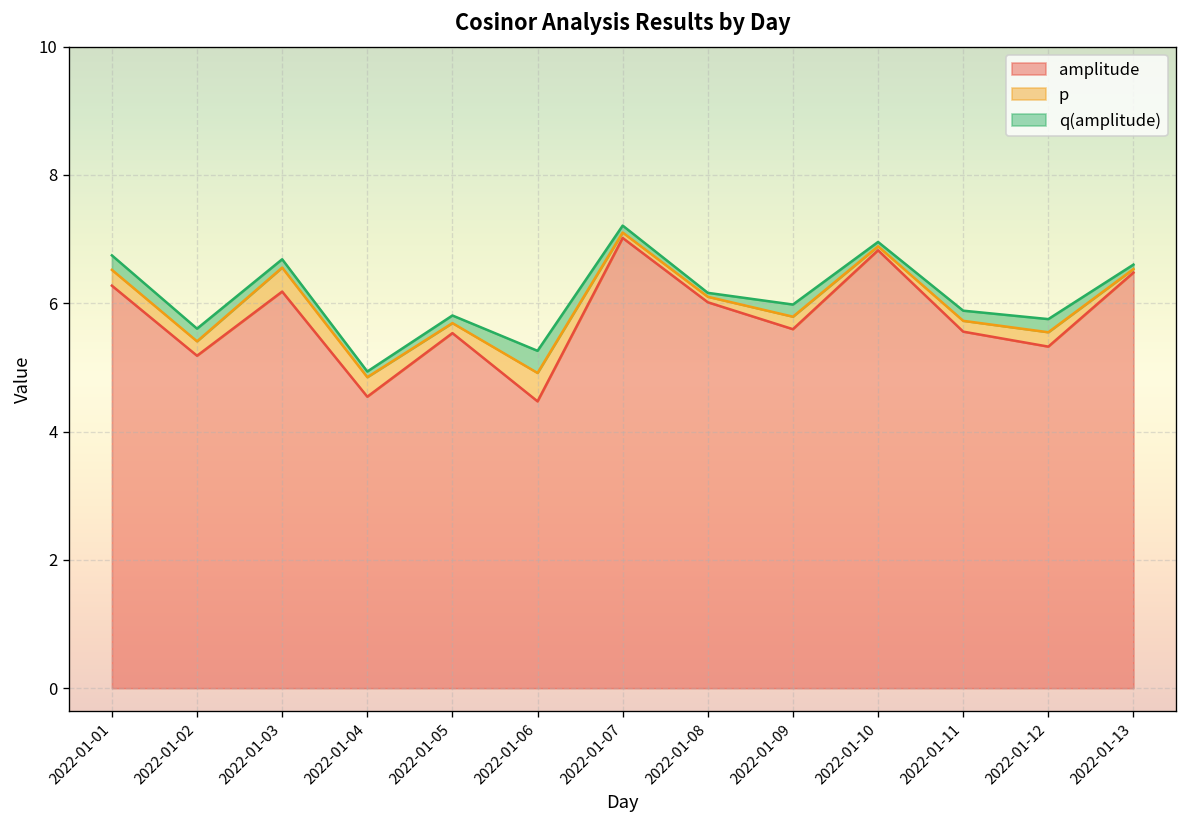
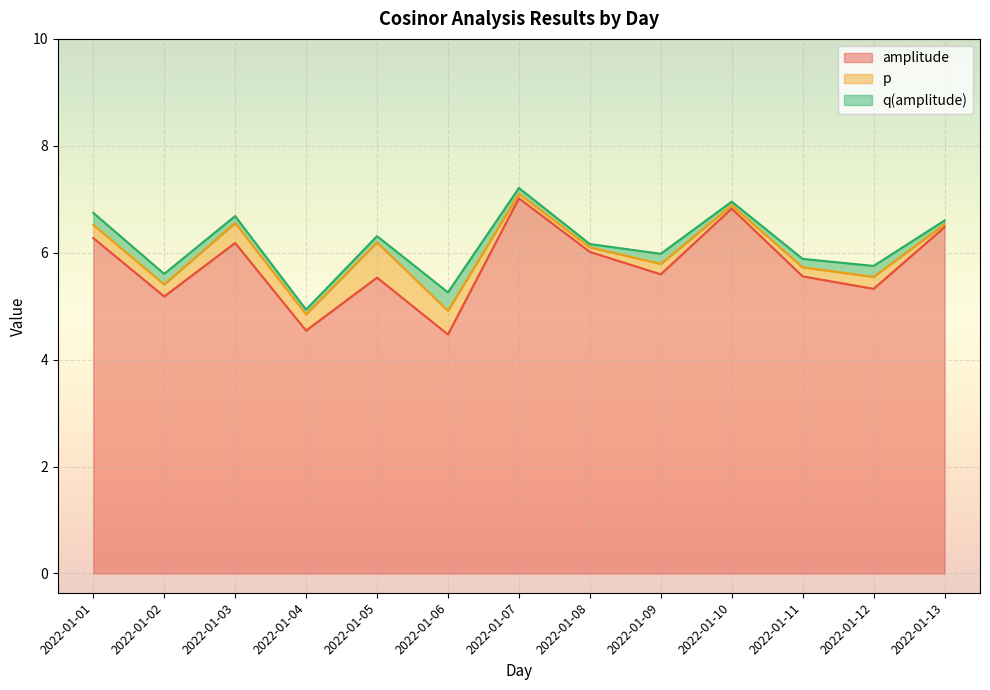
  {
    "amplitude": {
      "2022-01-01": 6.3,
      "2022-01-02": 5.2,
      "2022-01-03": 6.2,
      "2022-01-04": 4.5,
      "2022-01-05": 5.5,
      "2022-01-06": 4.5,
      "2022-01-07": 7.0,
      "2022-01-08": 6.0,
      "2022-01-09": 5.6,
      "2022-01-10": 6.8,
      "2022-01-11": 5.6,
      "2022-01-12": 5.3,
      "2022-01-13": 6.5
    },
    "p": {
      "2022-01-01": 0.2,
      "2022-01-02": 0.2,
      "2022-01-03": 0.4,
      "2022-01-04": 0.3,
-     "2022-01-05": 0.2,
+     "2022-01-05": 0.7,
      "2022-01-06": 0.4,
      "2022-01-07": 0.1,
      "2022-01-08": 0.1,
      "2022-01-09": 0.2,
      "2022-01-10": 0.1,
      "2022-01-11": 0.2,
      "2022-01-12": 0.2,
      "2022-01-13": 0.1
    },
    "q(amplitude)": {
      "2022-01-01": 0.2,
      "2022-01-02": 0.2,
      "2022-01-03": 0.1,
      "2022-01-04": 0.1,
      "2022-01-05": 0.1,
      "2022-01-06": 0.3,
      "2022-01-07": 0.1,
      "2022-01-08": 0.1,
      "2022-01-09": 0.2,
      "2022-01-10": 0.1,
      "2022-01-11": 0.2,
      "2022-01-12": 0.2,
      "2022-01-13": 0.1
    }
  }
